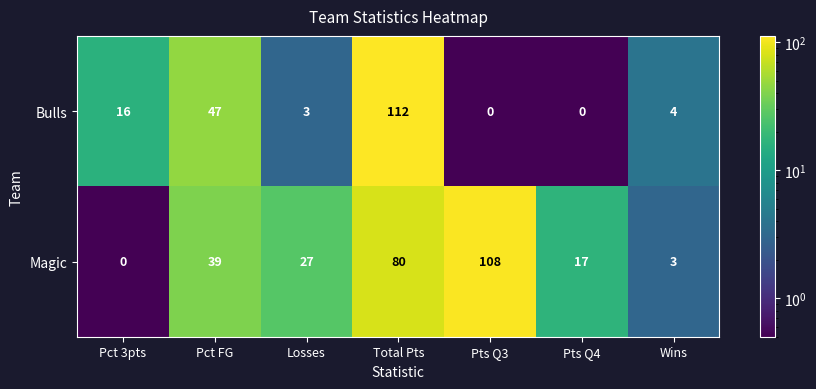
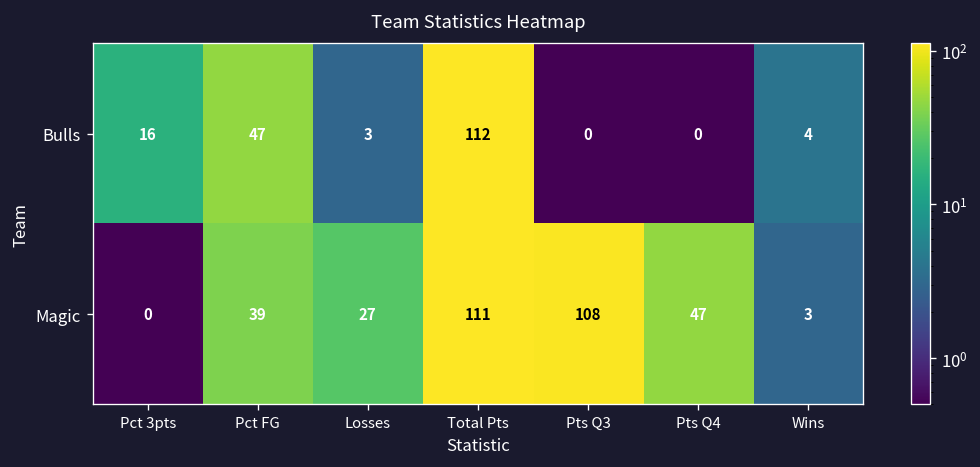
  {
    "Bulls": {
      "Pct 3pts": 16,
      "Pct FG": 47,
      "Losses": 3,
      "Total Pts": 112,
      "Pts Q3": 0,
      "Pts Q4": 0,
      "Wins": 4
    },
    "Magic": {
      "Pct 3pts": 0,
      "Pct FG": 39,
      "Losses": 27,
-     "Total Pts": 80,
+     "Total Pts": 111,
      "Pts Q3": 108,
-     "Pts Q4": 17,
+     "Pts Q4": 47,
      "Wins": 3
    }
  }
